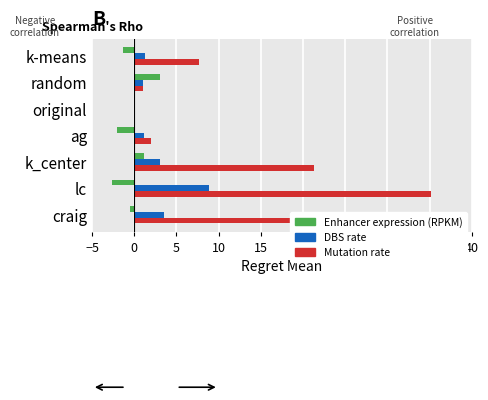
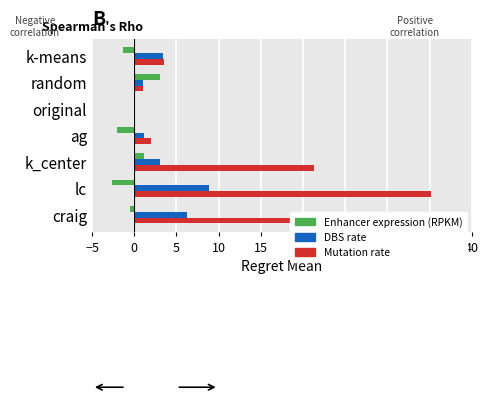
  {
    "Enhancer expression (RPKM)": {
      "k-means": -1,
      "random": 3,
      "original": 0,
      "ag": -2,
      "k_center": 1,
      "lc": -3,
      "craig": 0
    },
    "DBS rate": {
-     "k-means": 1,
+     "k-means": 3,
      "random": 1,
      "original": 0,
      "ag": 1,
      "k_center": 3,
      "lc": 9,
-     "craig": 4
+     "craig": 6
    },
    "Mutation rate": {
-     "k-means": 8,
+     "k-means": 3,
      "random": 1,
      "original": 0,
      "ag": 2,
      "k_center": 21,
      "lc": 35
    }
  }
